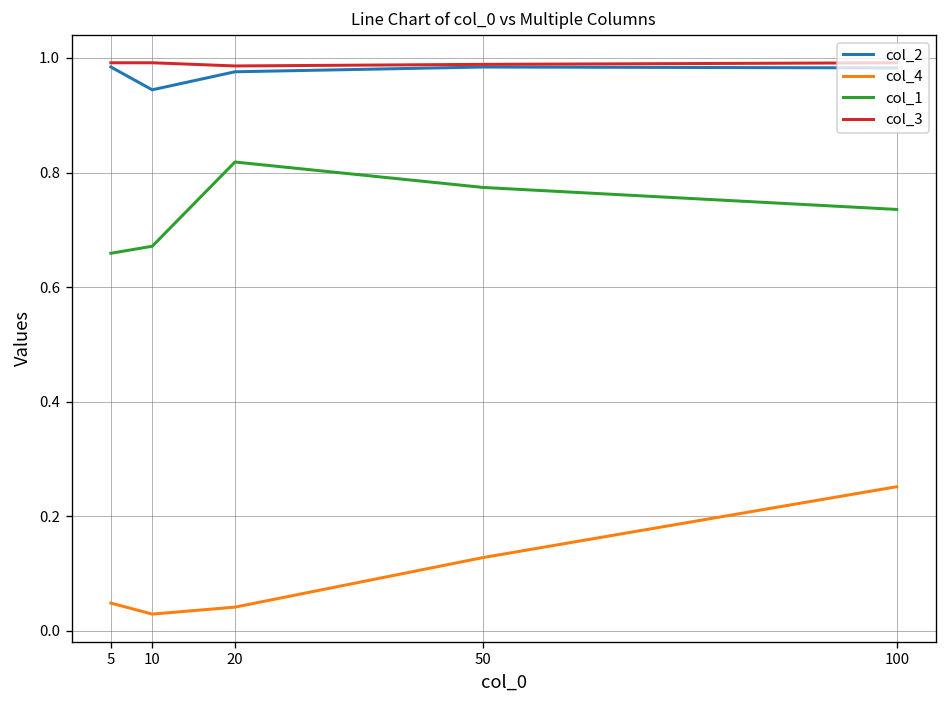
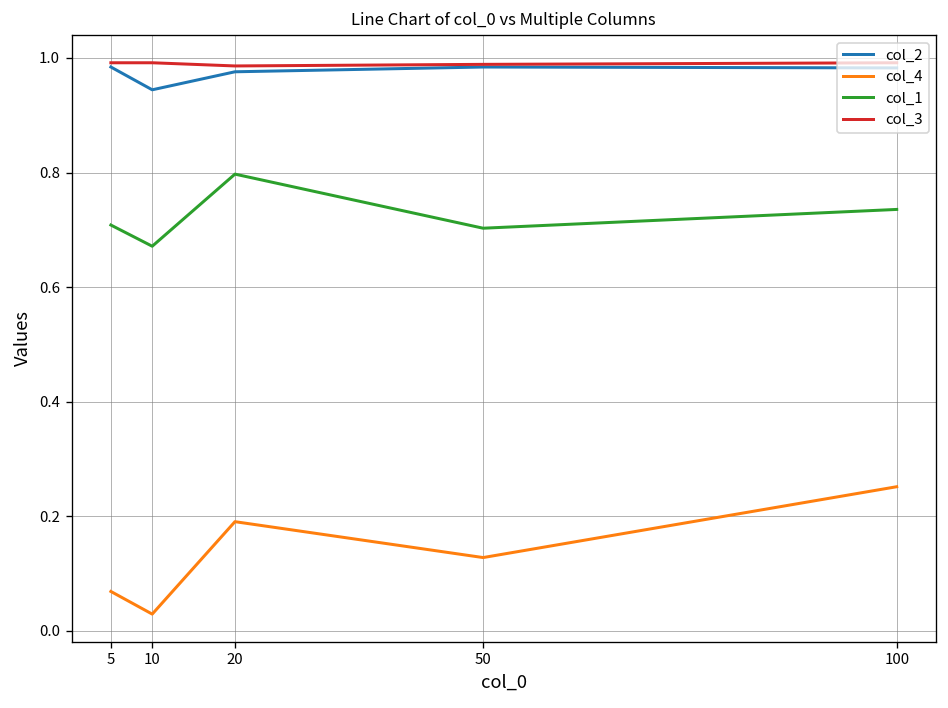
  {
    "col_2": {
      "5": 0.98,
      "10": 0.94,
      "20": 0.98
    },
    "col_4": {
-     "5": 0.05,
+     "5": 0.07,
      "10": 0.03,
-     "20": 0.04,
+     "20": 0.19,
      "50": 0.13,
      "100": 0.25
    },
    "col_1": {
-     "5": 0.66,
+     "5": 0.71,
      "10": 0.67,
-     "20": 0.82,
-     "50": 0.77,
+     "20": 0.80,
+     "50": 0.70,
      "100": 0.74
    },
    "col_3": {
      "5": 0.99,
      "10": 0.99,
      "20": 0.99
    }
  }
